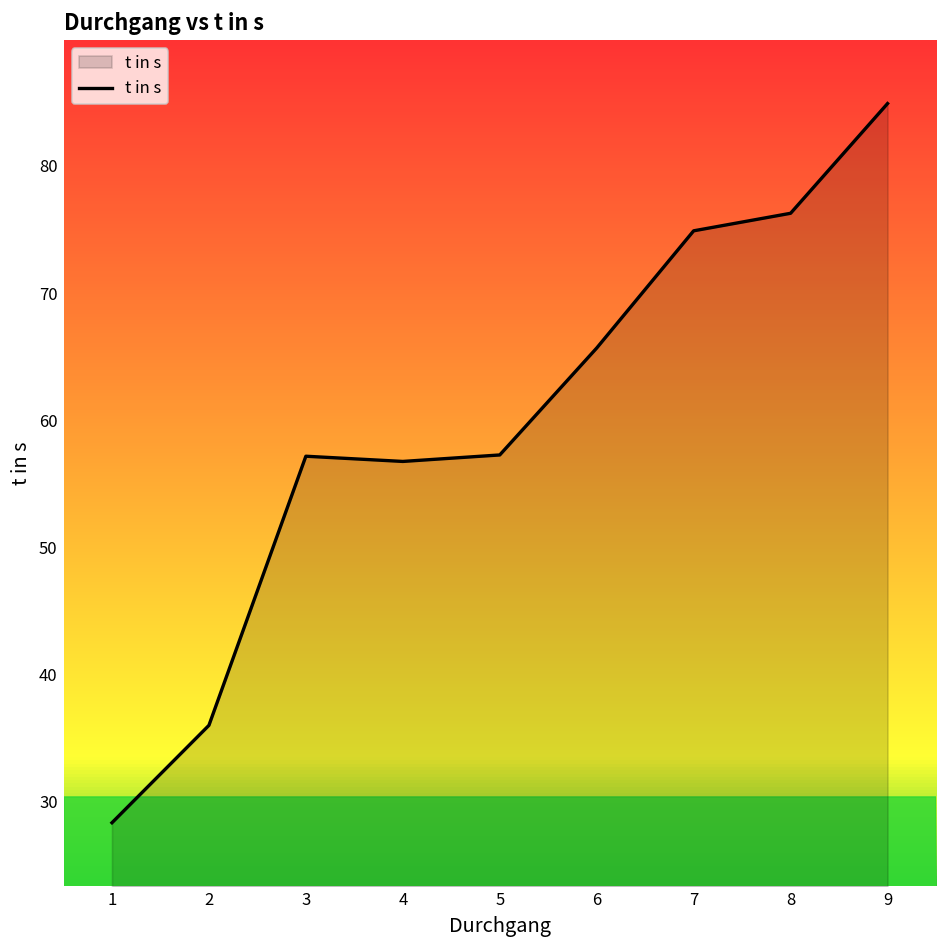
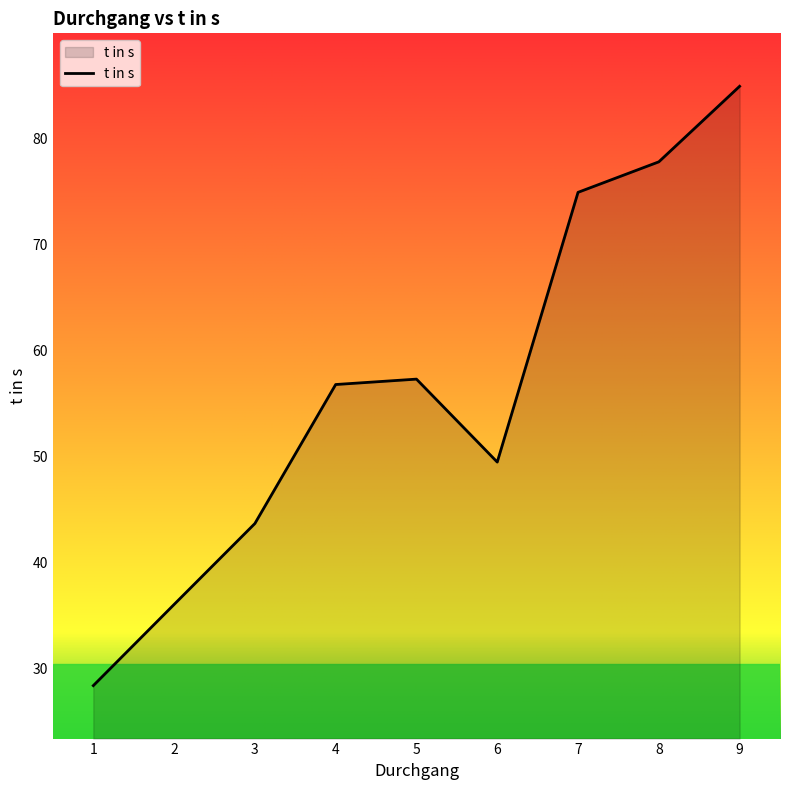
  {
    "2": 36.0,
-   "3": 57.2,
+   "3": 43.6,
    "4": 56.8,
    "5": 57.3,
-   "6": 65.7,
+   "6": 49.4,
    "7": 74.9,
-   "8": 76.3,
+   "8": 77.8,
    "9": 84.9
  }
